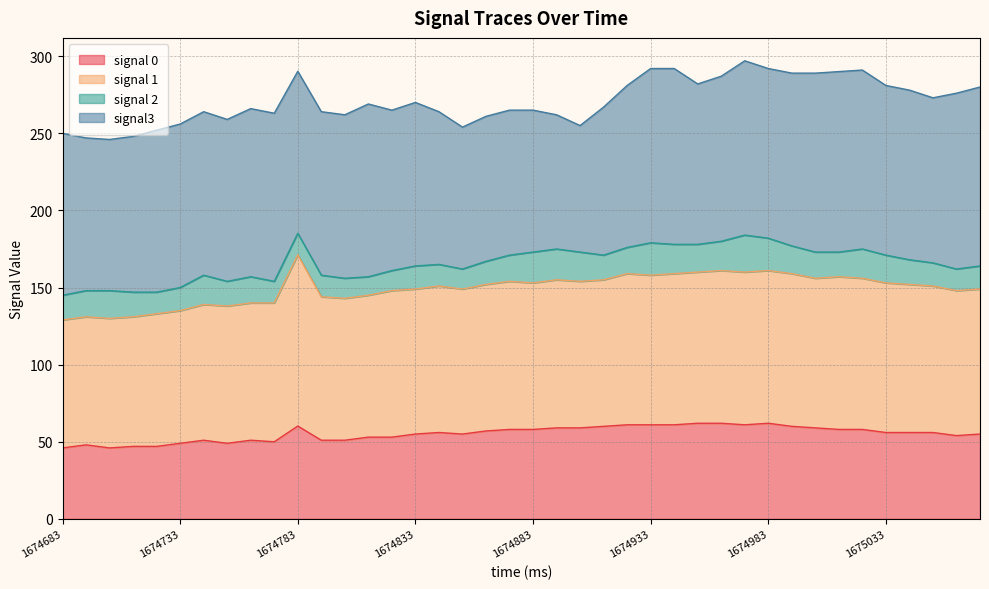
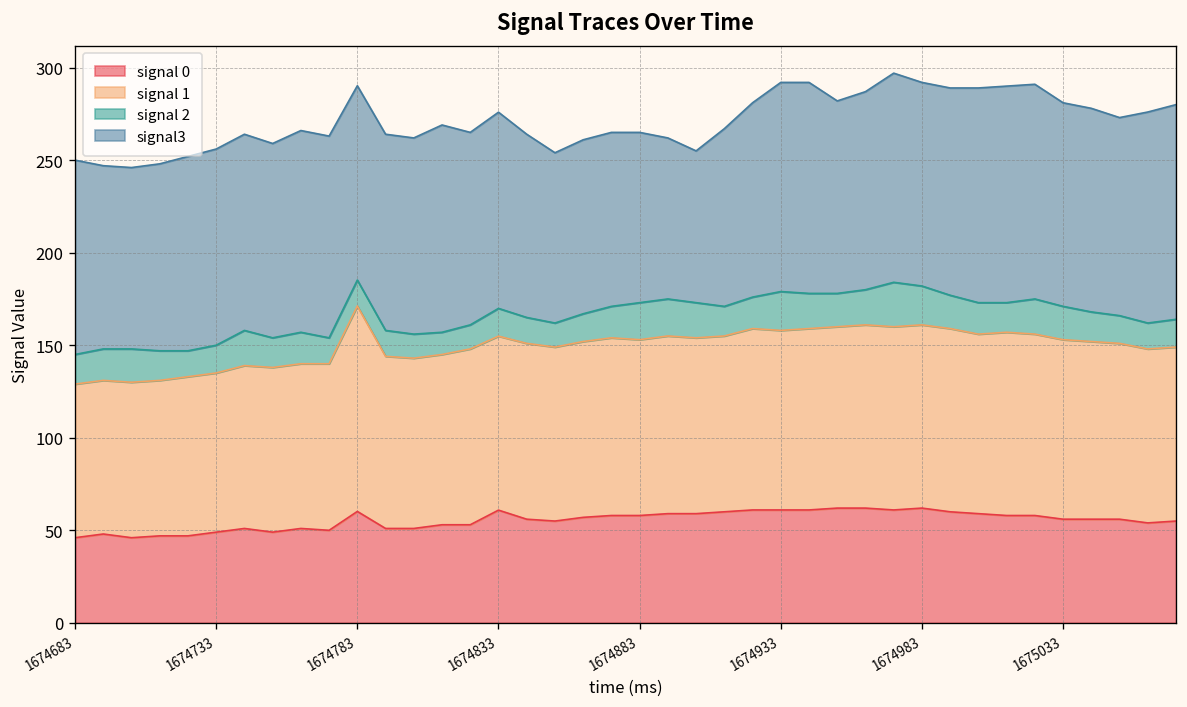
  {
    "signal 0": {
      "1674683": 46,
      "1674733": 49,
      "1674783": 60,
-     "1674833": 55,
+     "1674833": 61,
      "1674883": 58,
      "1674933": 61,
      "1674983": 62,
      "1675033": 56
    },
    "signal 1": {
      "1674683": 83,
      "1674733": 86,
      "1674783": 111,
      "1674833": 94,
      "1674883": 95,
      "1674933": 97,
      "1674983": 99,
      "1675033": 97
    }
  }
